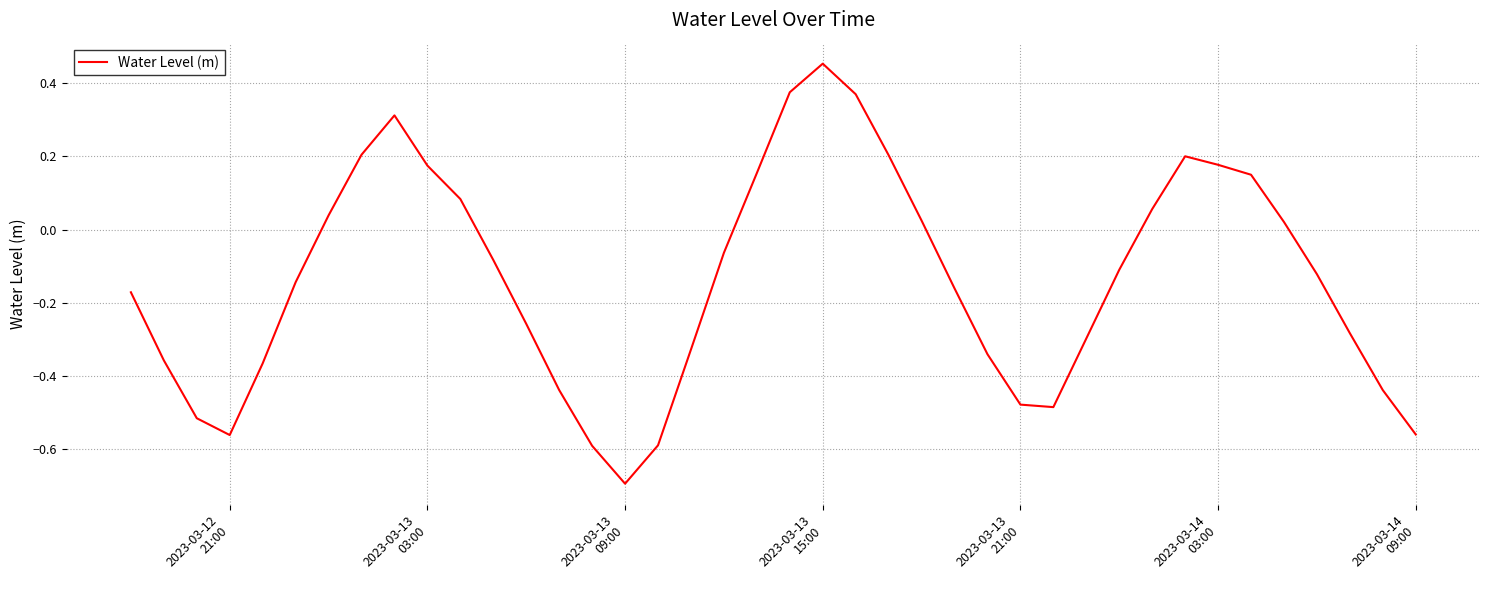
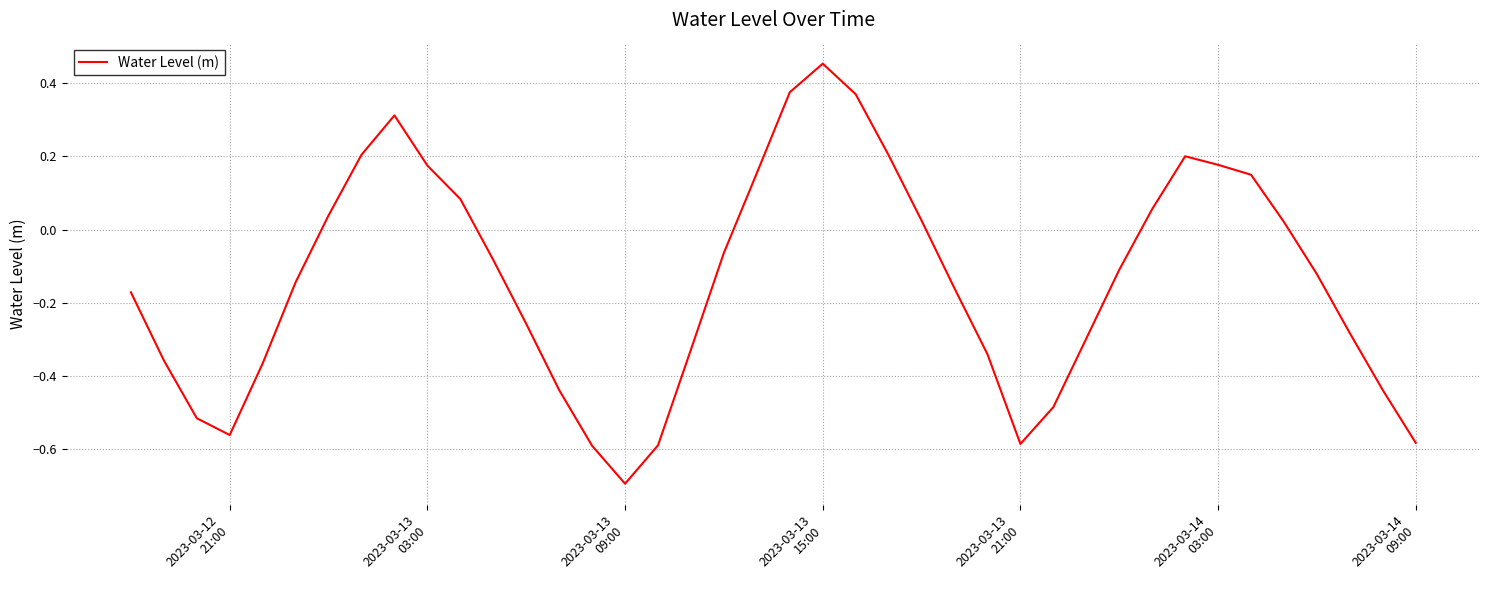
  {
    "2023-03-12 21:00": -0.56,
    "2023-03-13 03:00": 0.17,
    "2023-03-13 09:00": -0.69,
    "2023-03-13 15:00": 0.45,
-   "2023-03-13 21:00": -0.48,
+   "2023-03-13 21:00": -0.59,
    "2023-03-14 03:00": 0.18,
-   "2023-03-14 09:00": -0.56
+   "2023-03-14 09:00": -0.58
  }
